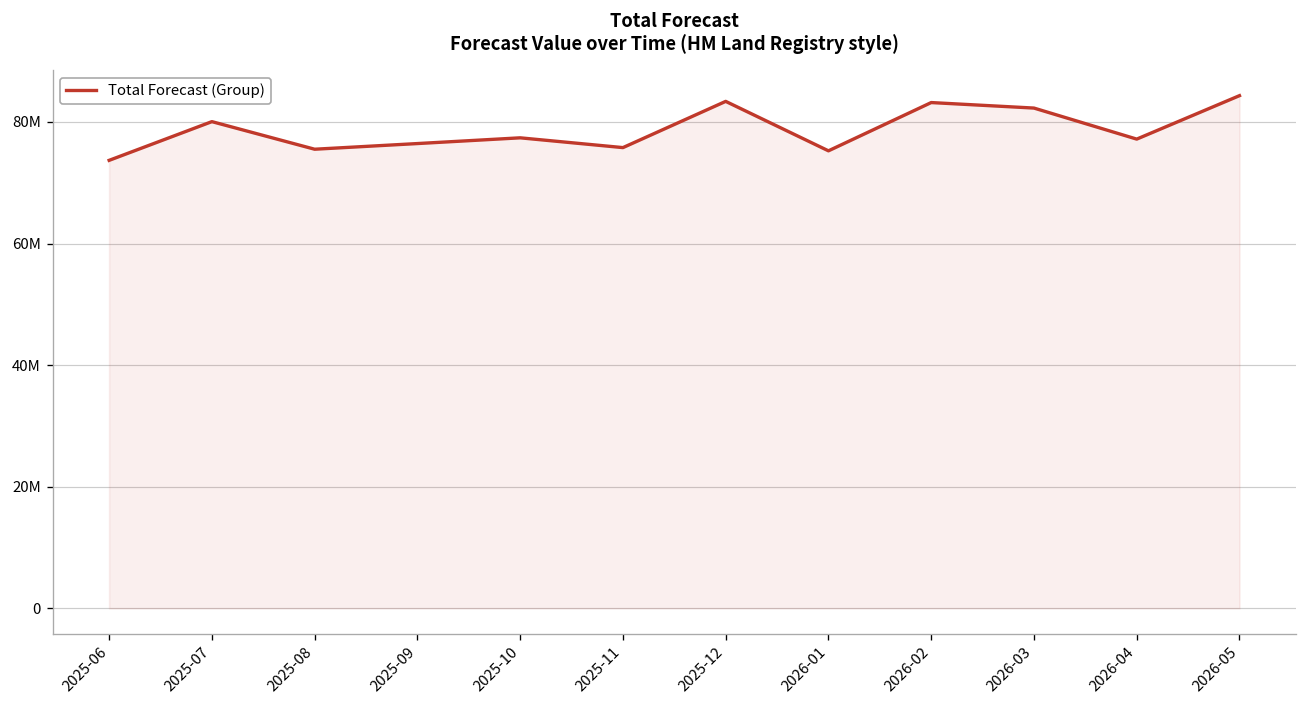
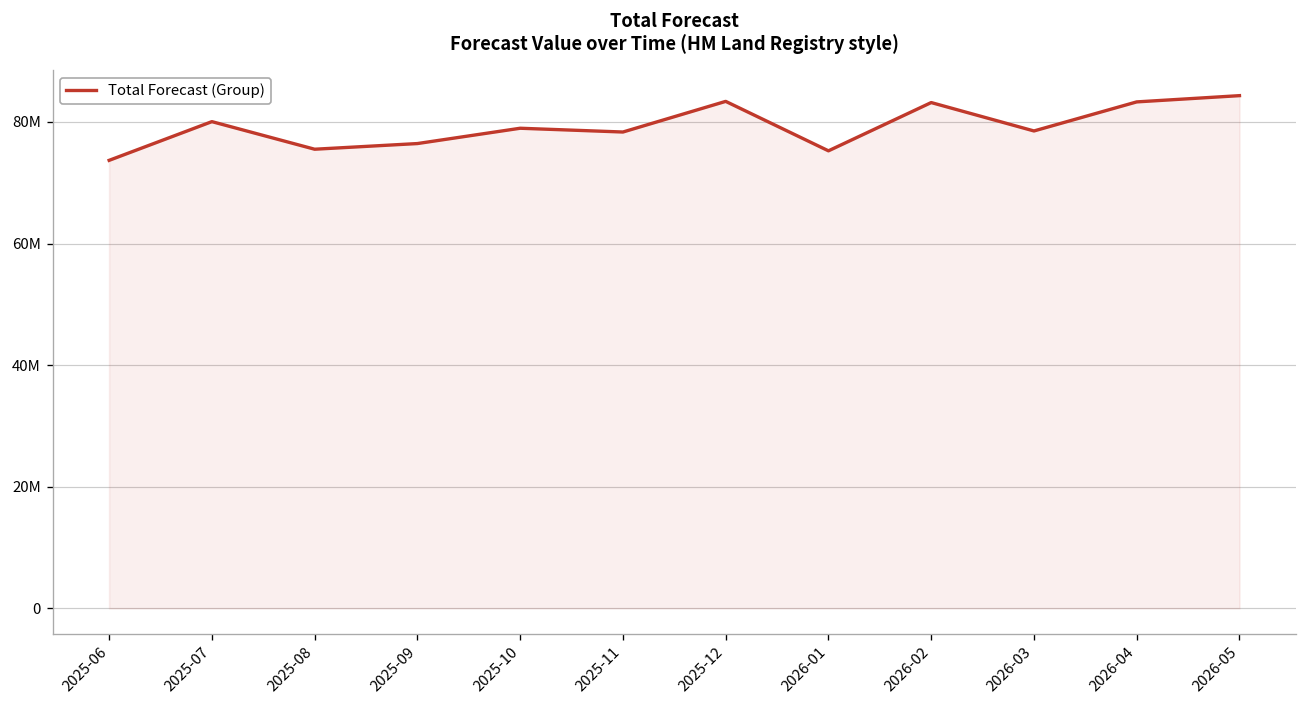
  {
    "2025-06": 74000000,
    "2025-07": 80000000,
    "2025-08": 76000000,
    "2025-09": 76000000,
-   "2025-10": 77000000,
-   "2025-11": 76000000,
+   "2025-10": 79000000,
+   "2025-11": 78000000,
    "2025-12": 83000000,
    "2026-01": 75000000,
    "2026-02": 83000000,
-   "2026-03": 82000000,
-   "2026-04": 77000000,
+   "2026-03": 79000000,
+   "2026-04": 83000000,
    "2026-05": 84000000
  }
